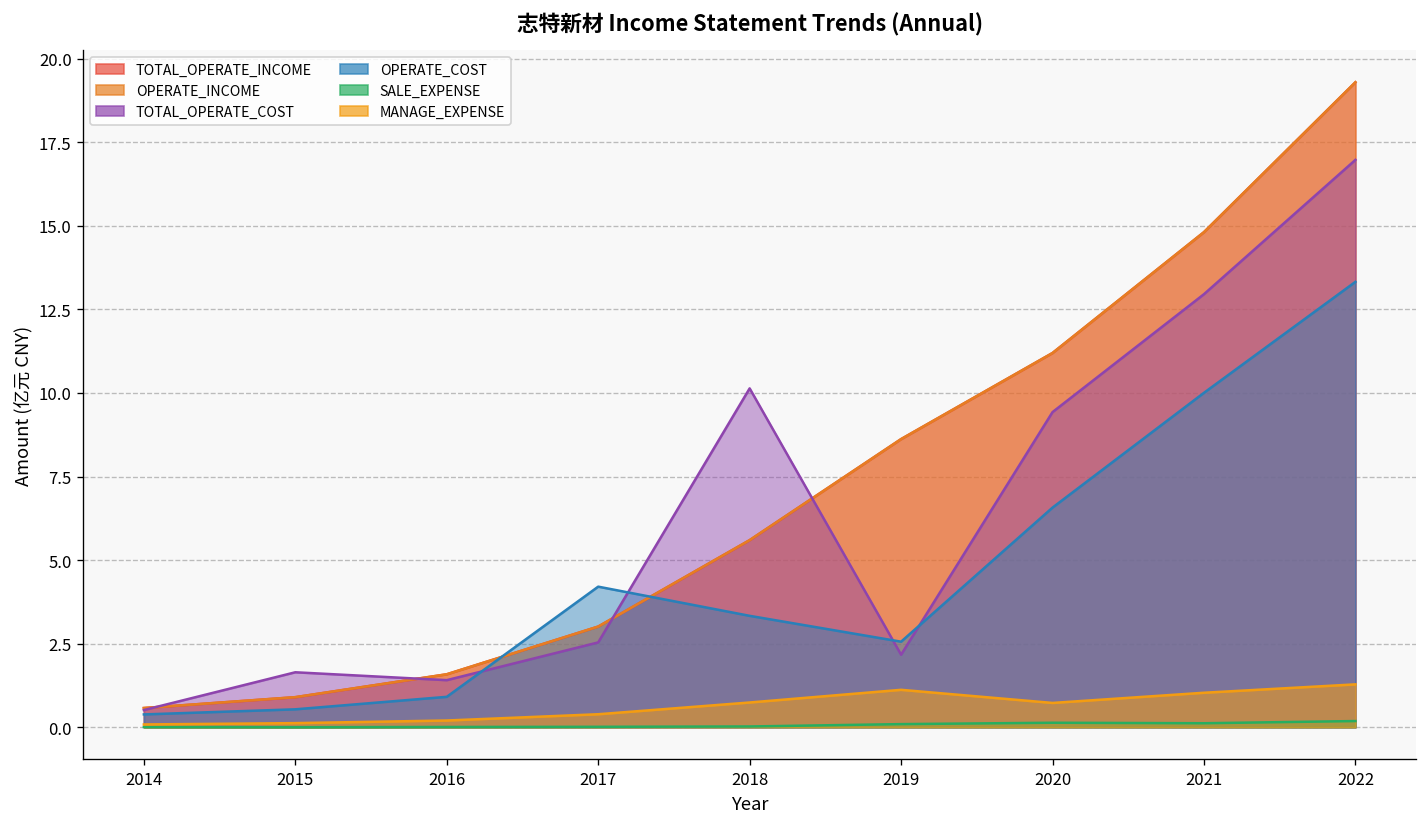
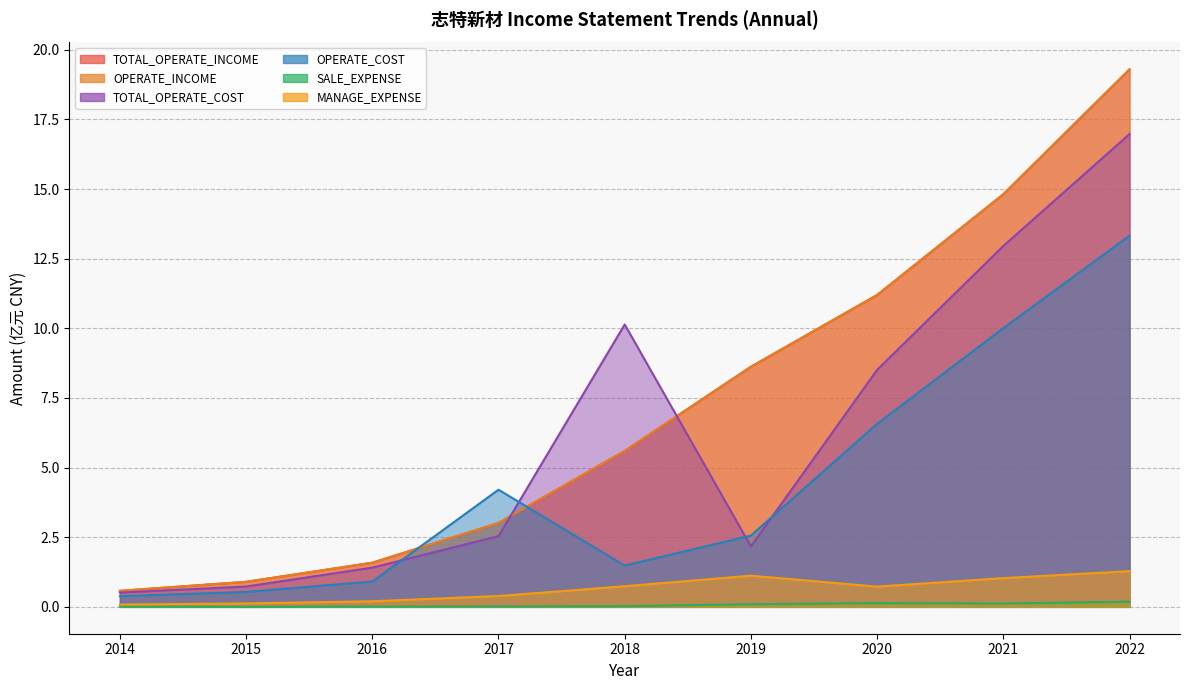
  {
    "TOTAL_OPERATE_COST": {
-     "2015": 1.6,
+     "2015": 0.7,
      "2016": 1.4,
      "2017": 2.5,
      "2018": 10.1,
      "2019": 2.2,
-     "2020": 9.4,
+     "2020": 8.5,
      "2021": 13.0,
      "2022": 17.0
    },
    "OPERATE_COST": {
      "2014": 0.4,
      "2015": 0.5,
      "2016": 0.9,
      "2017": 4.2,
-     "2018": 3.3,
+     "2018": 1.5,
      "2019": 2.6,
      "2020": 6.6,
      "2021": 10.0,
      "2022": 13.3
    },
    "SALE_EXPENSE": {
      "2015": 0.0,
      "2016": 0.0,
      "2017": 0.0,
      "2018": 0.0,
      "2019": 0.1,
      "2020": 0.1,
      "2021": 0.1,
      "2022": 0.2
    }
  }
